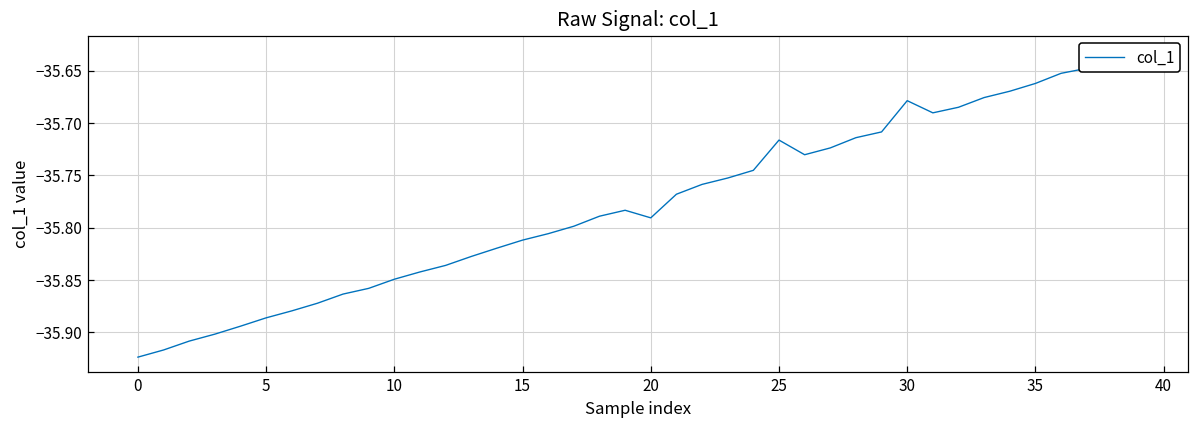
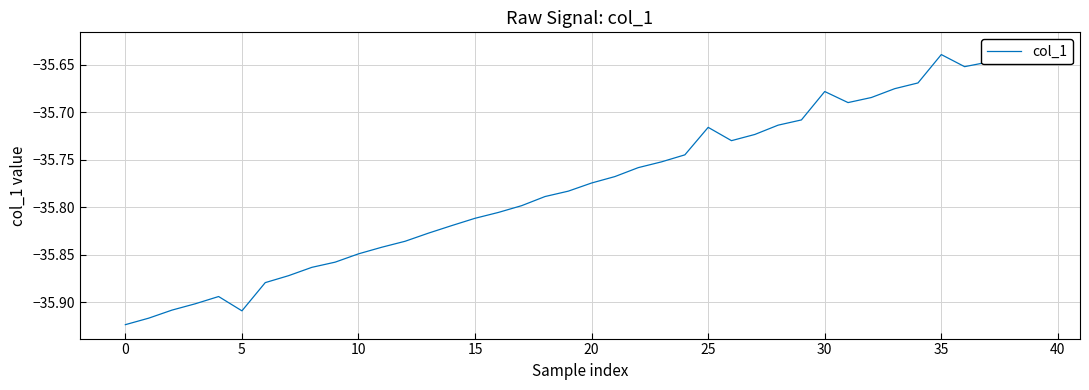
  {
    "0": -35.92,
-   "5": -35.89,
+   "5": -35.91,
    "10": -35.85,
    "15": -35.81,
-   "20": -35.79,
+   "20": -35.77,
    "25": -35.72,
    "30": -35.68,
-   "35": -35.66
+   "35": -35.64
  }
